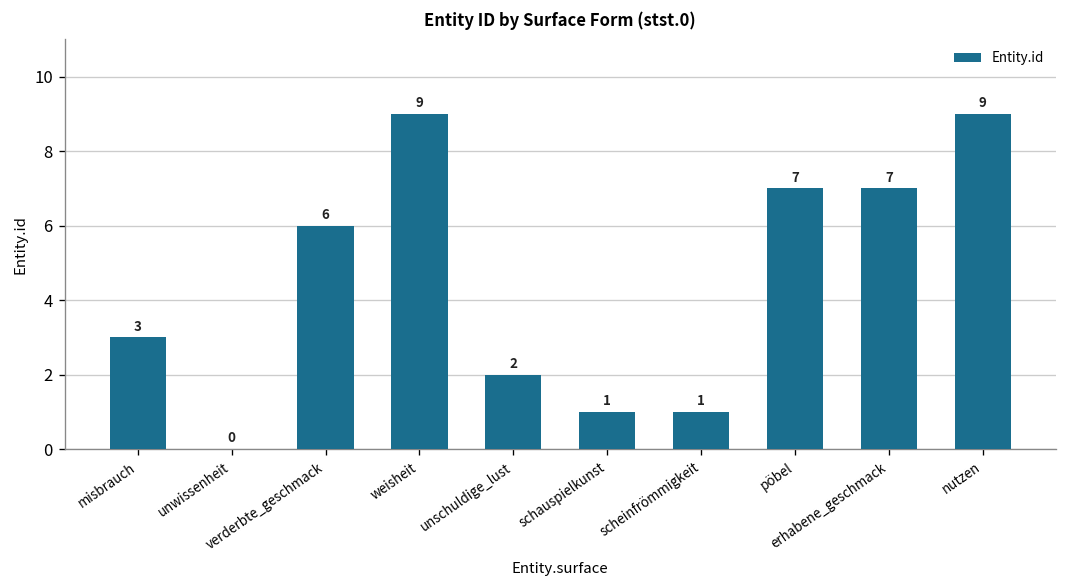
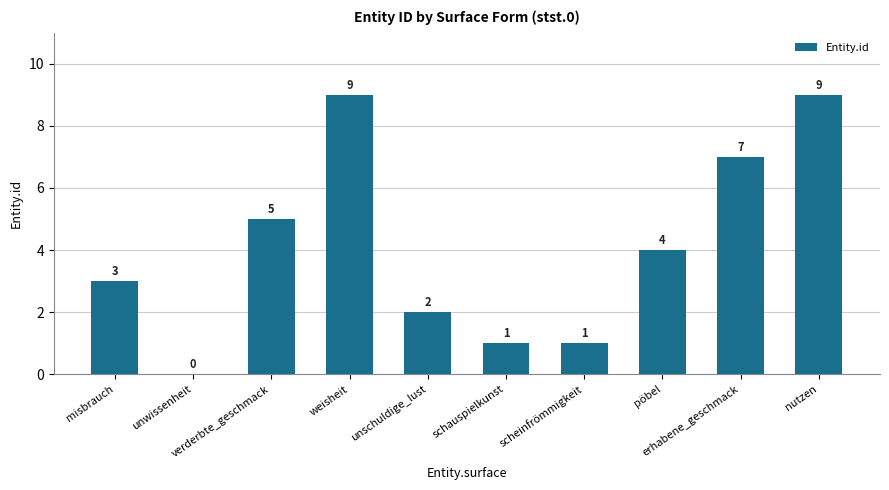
  {
    "misbrauch": 3,
    "unwissenheit": 0,
-   "verderbte_geschmack": 6,
+   "verderbte_geschmack": 5,
    "weisheit": 9,
    "unschuldige_lust": 2,
    "schauspielkunst": 1,
    "scheinfrömmigkeit": 1,
-   "pöbel": 7,
+   "pöbel": 4,
    "erhabene_geschmack": 7,
    "nutzen": 9
  }
